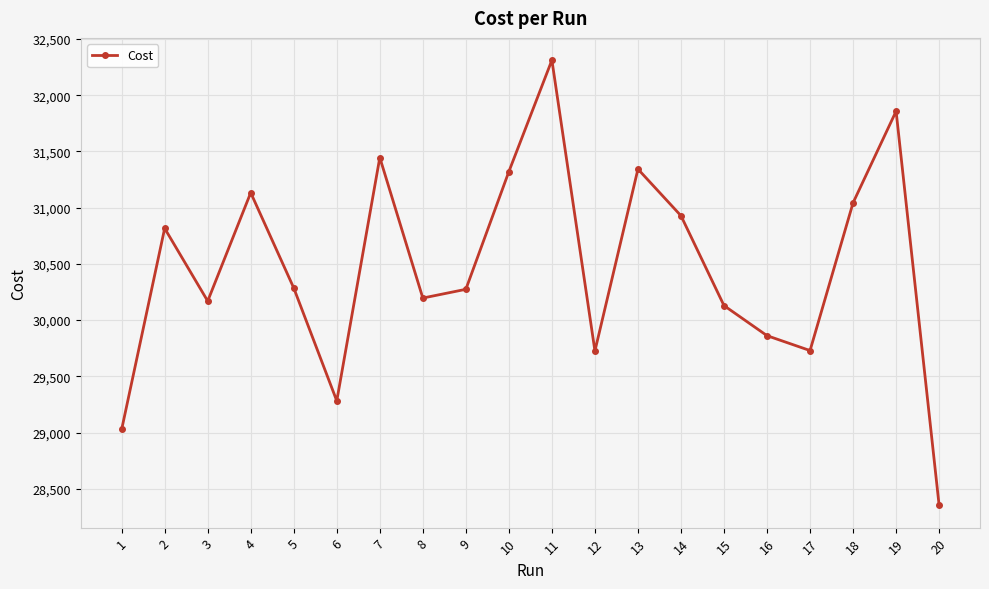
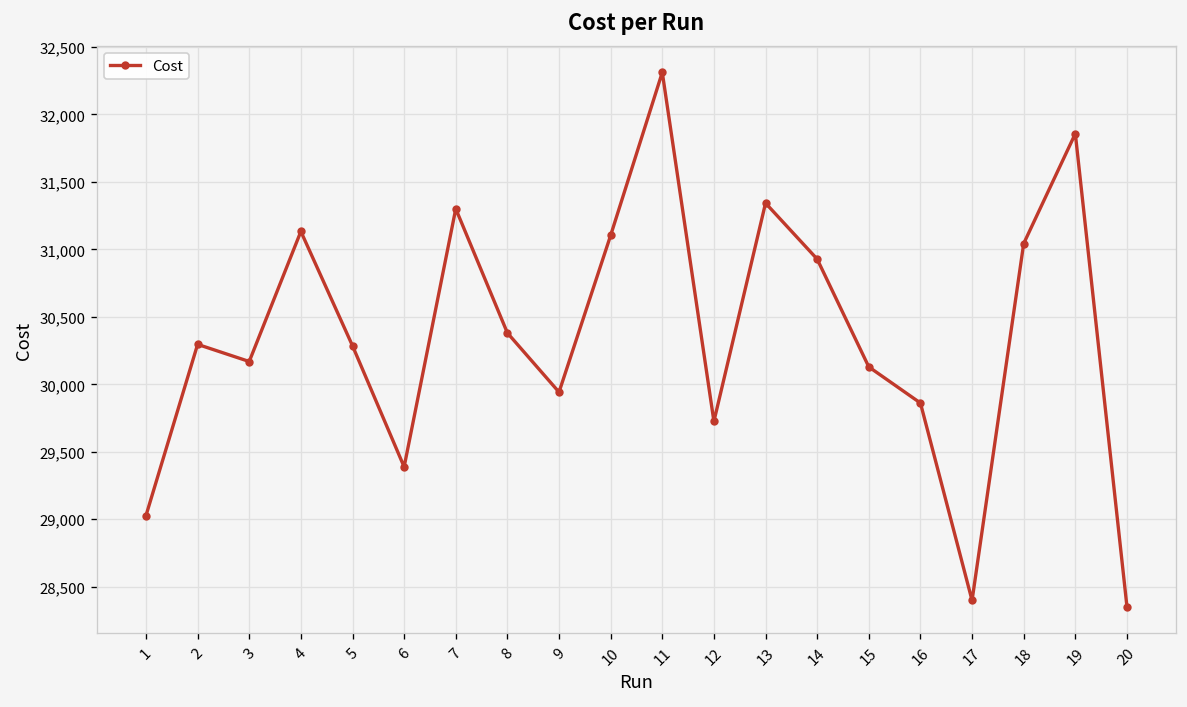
  {
    "1": "29,030",
-   "2": "30,820",
+   "2": "30,300",
    "3": "30,170",
    "4": "31,130",
    "5": "30,290",
-   "6": "29,280",
-   "7": "31,450",
-   "8": "30,200",
-   "9": "30,270",
-   "10": "31,320",
+   "6": "29,390",
+   "7": "31,300",
+   "8": "30,380",
+   "9": "29,940",
+   "10": "31,100",
    "11": "32,310",
    "12": "29,730",
    "13": "31,340",
    "14": "30,930",
    "15": "30,130",
    "16": "29,860",
-   "17": "29,730",
+   "17": "28,400",
    "18": "31,040",
    "19": "31,860",
    "20": "28,350"
  }
